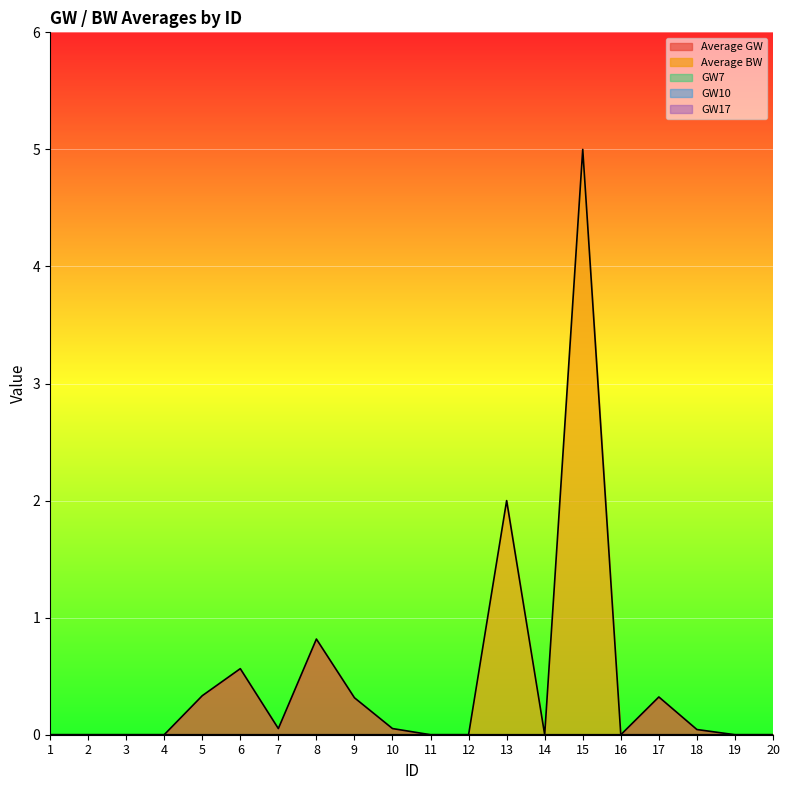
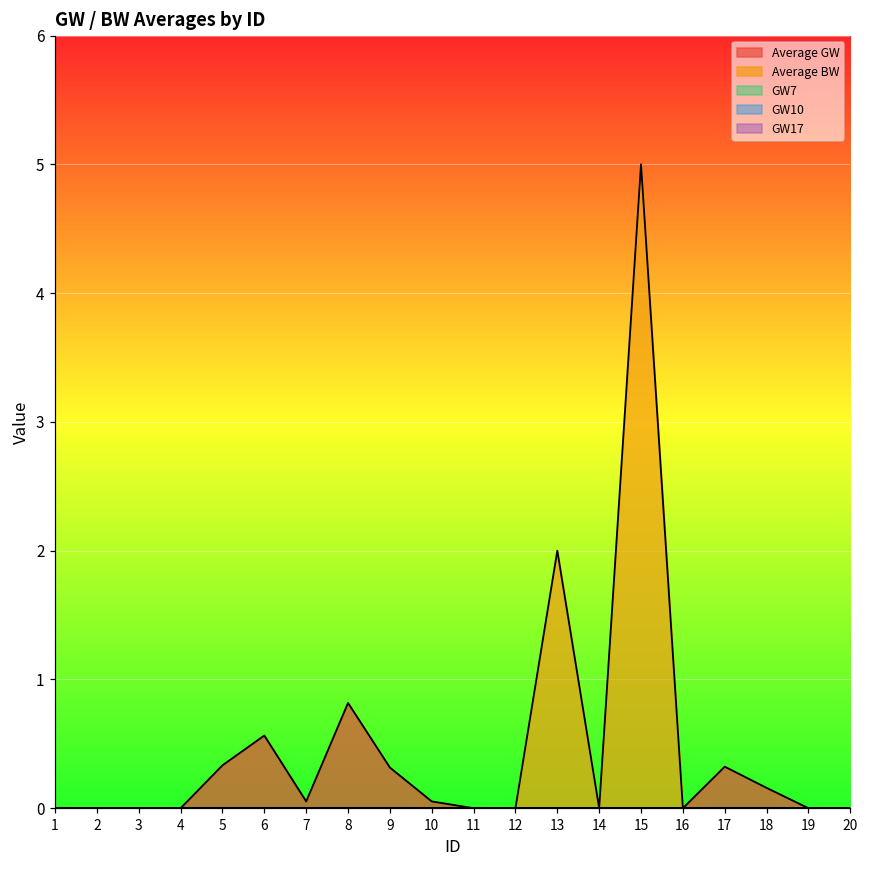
  {
    "Average GW": {
      "5": 0.33,
      "6": 0.56,
      "7": 0.05,
      "8": 0.82,
      "9": 0.32,
      "10": 0.05,
      "17": 0.32,
-     "18": 0.04
+     "18": 0.16
    },
    "Average BW": {
      "13": 2.00,
      "15": 5.00
    }
  }
